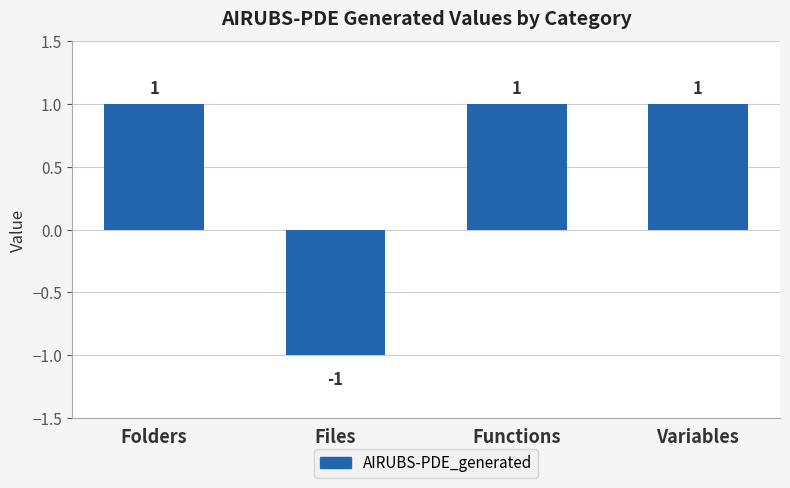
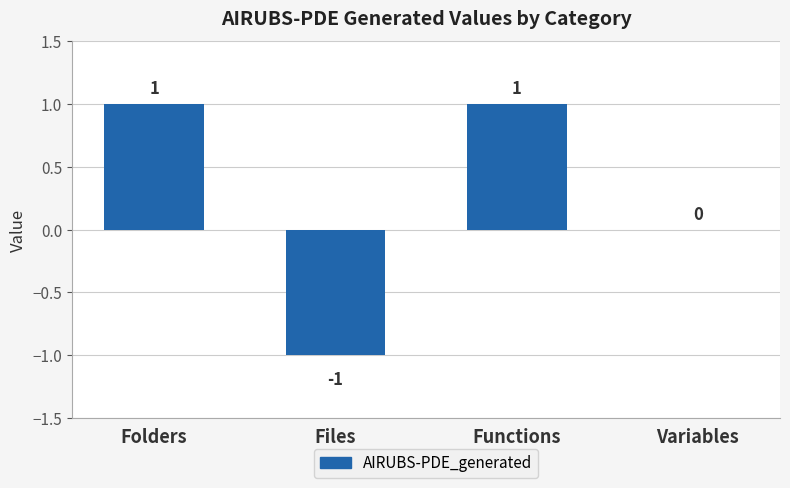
  {
    "Folders": 1,
    "Files": -1,
    "Functions": 1,
-   "Variables": 1
+   "Variables": 0
  }
